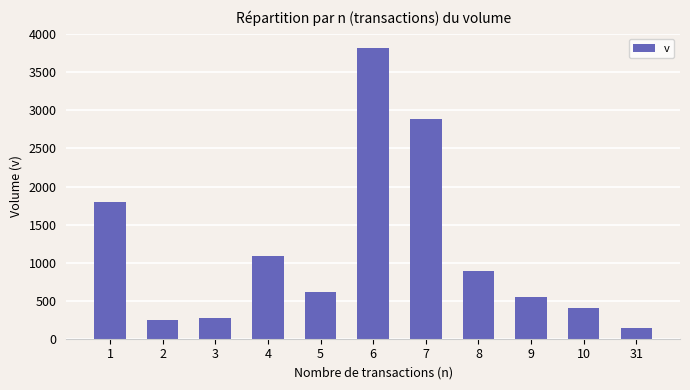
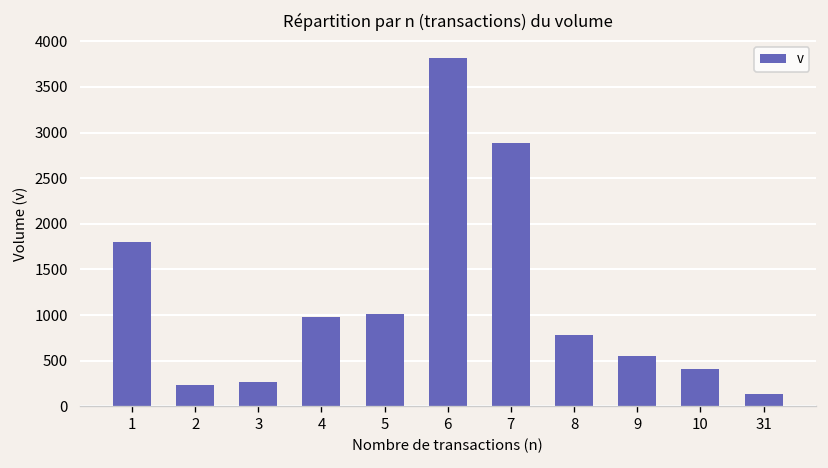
  {
    "1": 1800,
    "2": 200,
    "3": 300,
-   "4": 1100,
-   "5": 600,
+   "4": 1000,
+   "5": 1000,
    "6": 3800,
    "7": 2900,
-   "8": 900,
+   "8": 800,
    "9": 600,
    "10": 400,
    "31": 100
  }
